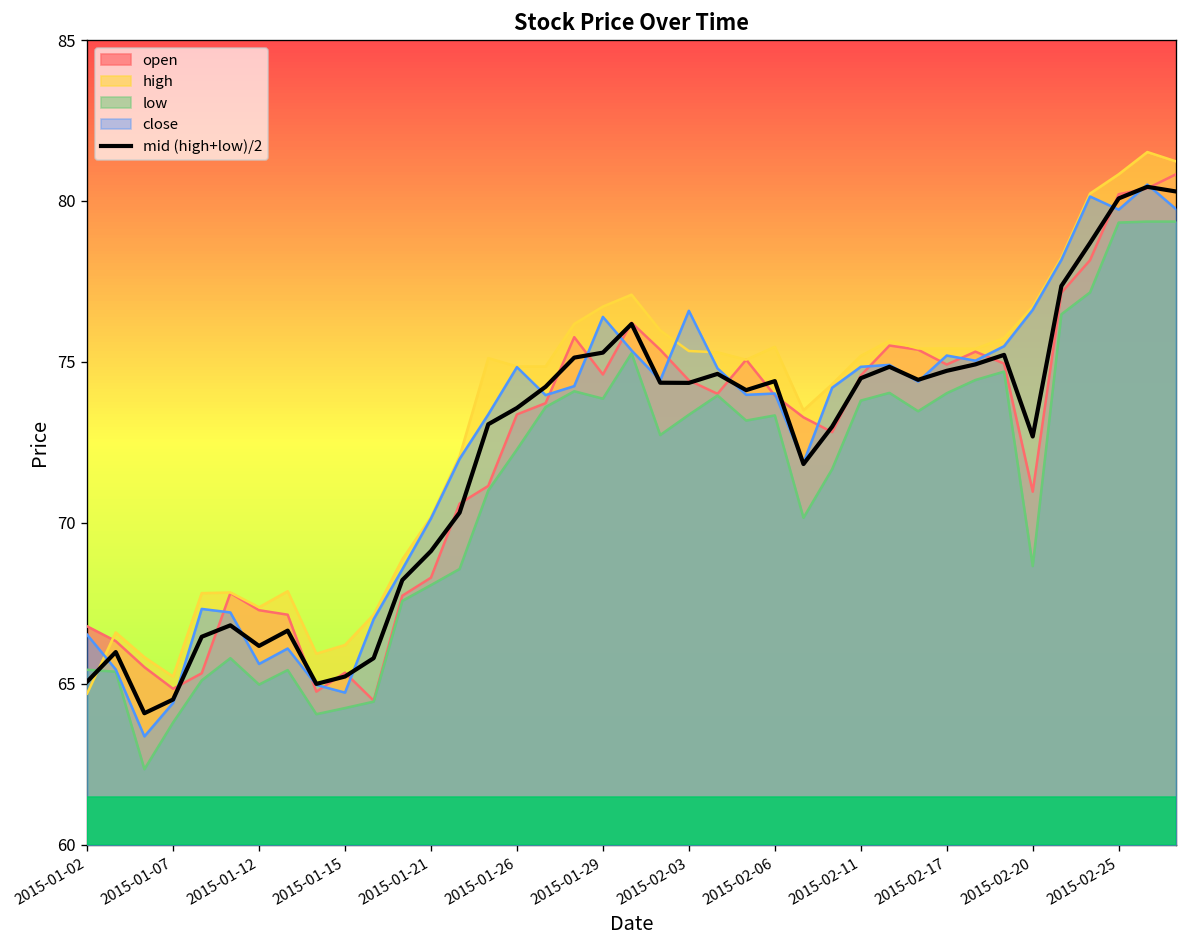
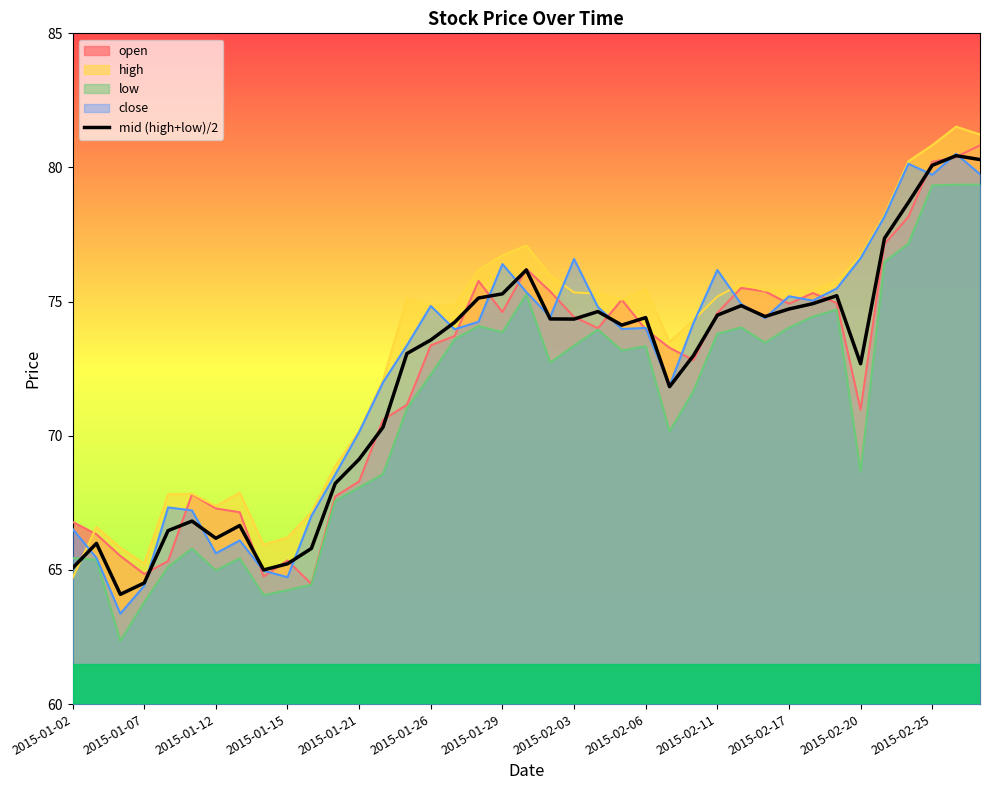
  {
    "open": {
      "2015-01-02": 66.8,
      "2015-01-07": 64.9,
      "2015-01-15": 65.4,
      "2015-01-21": 68.3,
      "2015-01-26": 73.4,
      "2015-01-29": 74.6,
      "2015-02-17": 74.9,
      "2015-02-20": 71.0,
      "2015-02-25": 80.2
    },
    "high": {
      "2015-01-02": 64.7,
      "2015-01-07": 65.2,
      "2015-01-15": 66.2,
      "2015-01-29": 76.7,
      "2015-02-03": 75.3,
      "2015-02-06": 75.5,
      "2015-02-11": 75.2,
      "2015-02-17": 75.4,
      "2015-02-25": 80.8
    },
    "low": {
      "2015-01-02": 65.4,
      "2015-01-07": 63.8,
      "2015-01-12": 65.0,
      "2015-01-15": 64.3,
      "2015-01-21": 68.1,
      "2015-01-26": 72.3,
      "2015-01-29": 73.9,
      "2015-02-03": 73.4,
      "2015-02-06": 73.3,
      "2015-02-11": 73.8,
      "2015-02-17": 74.0,
      "2015-02-20": 68.7,
      "2015-02-25": 79.3
    },
    "close": {
      "2015-01-02": 66.5,
      "2015-01-07": 64.4,
      "2015-01-12": 65.6,
      "2015-01-15": 64.7,
      "2015-01-29": 76.4,
      "2015-02-03": 76.6,
-     "2015-02-11": 74.9,
+     "2015-02-11": 76.2,
      "2015-02-17": 75.2,
      "2015-02-25": 79.7
    },
    "mid (high+low)/2": {
      "2015-01-02": 65.1,
      "2015-01-07": 64.5,
      "2015-01-12": 66.2,
      "2015-01-15": 65.2,
      "2015-01-21": 69.1,
      "2015-01-26": 73.6,
      "2015-01-29": 75.3,
      "2015-02-06": 74.4,
      "2015-02-17": 74.7,
      "2015-02-20": 72.7,
      "2015-02-25": 80.1
    }
  }
